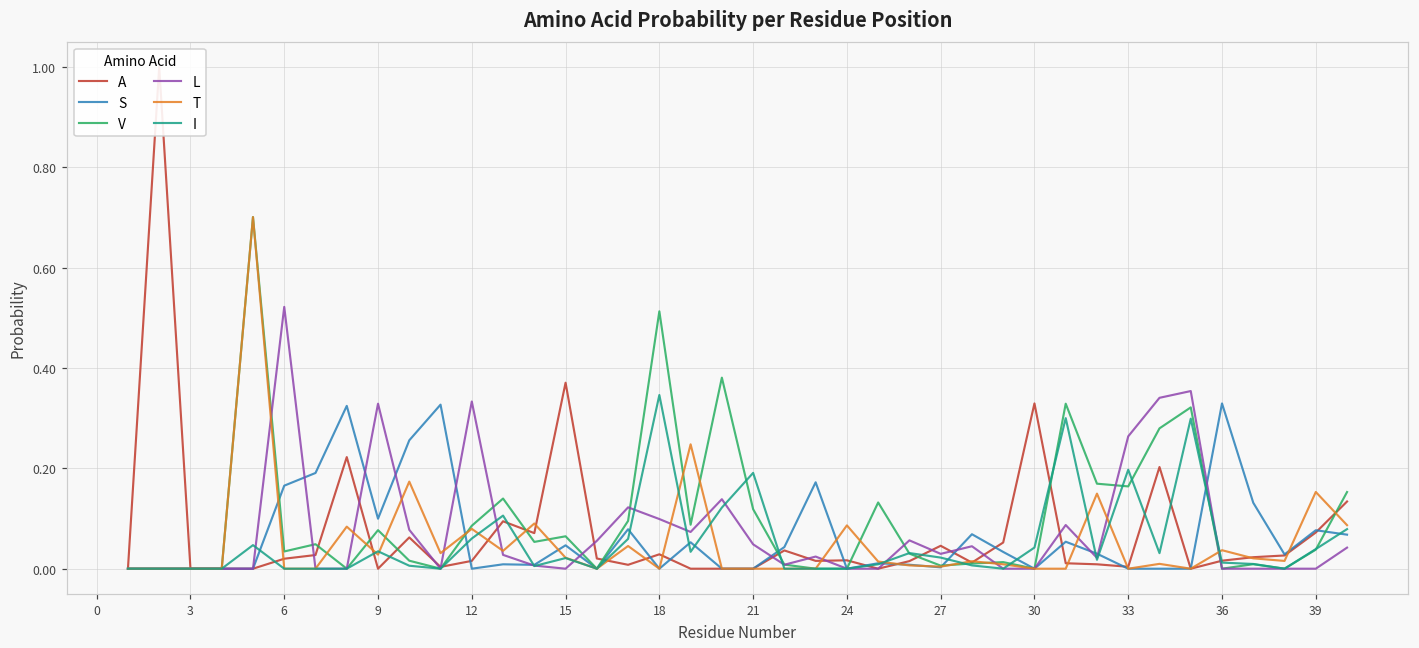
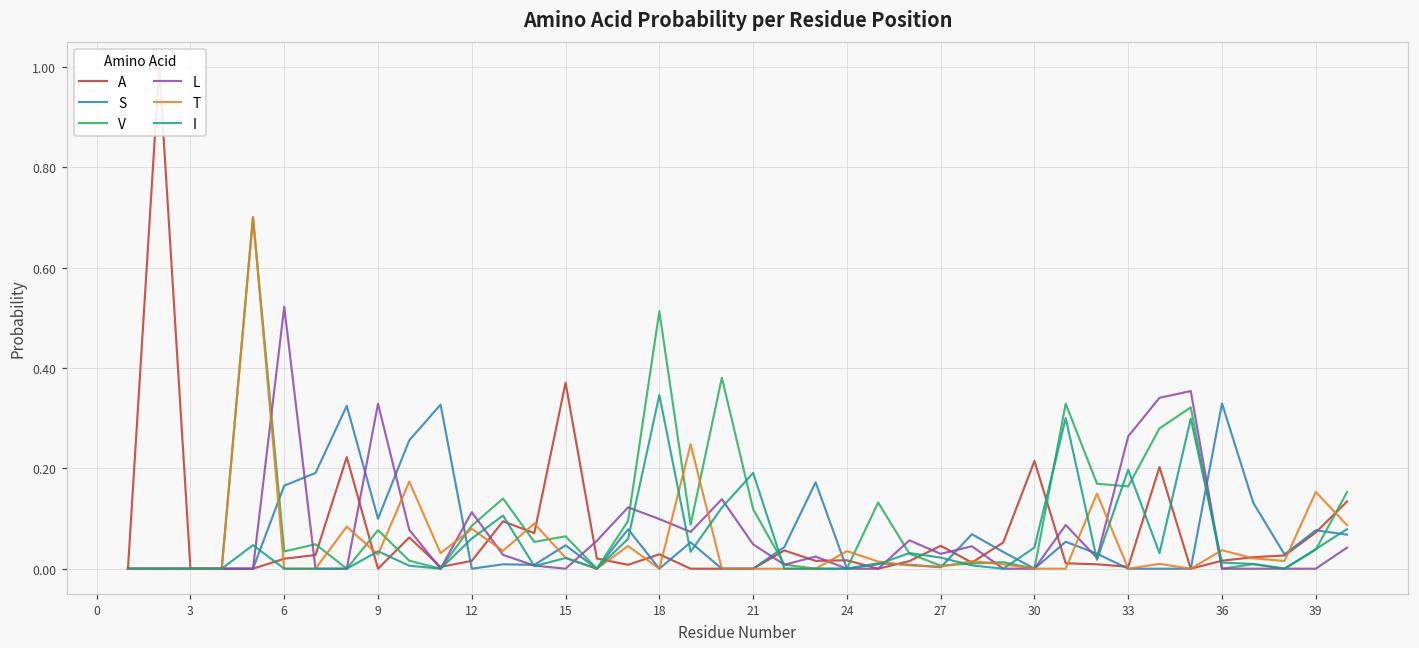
  {
    "A": {
      "6": 0.02,
      "9": 0.00,
      "12": 0.02,
      "15": 0.37,
      "18": 0.03,
      "24": 0.02,
      "27": 0.05,
-     "30": 0.33
+     "30": 0.21
    },
    "S": {
      "6": 0.17,
      "9": 0.10,
      "12": 0.00,
      "15": 0.05,
      "36": 0.33
    },
    "L": {
      "6": 0.52,
      "9": 0.33,
-     "12": 0.33,
+     "12": 0.11,
      "15": 0.00,
      "18": 0.10,
      "21": 0.05,
      "27": 0.03,
      "33": 0.26,
      "39": 0.00
    },
    "T": {
      "9": 0.03,
      "12": 0.08,
-     "24": 0.09,
+     "24": 0.04,
      "36": 0.04,
      "39": 0.15
    }
  }
